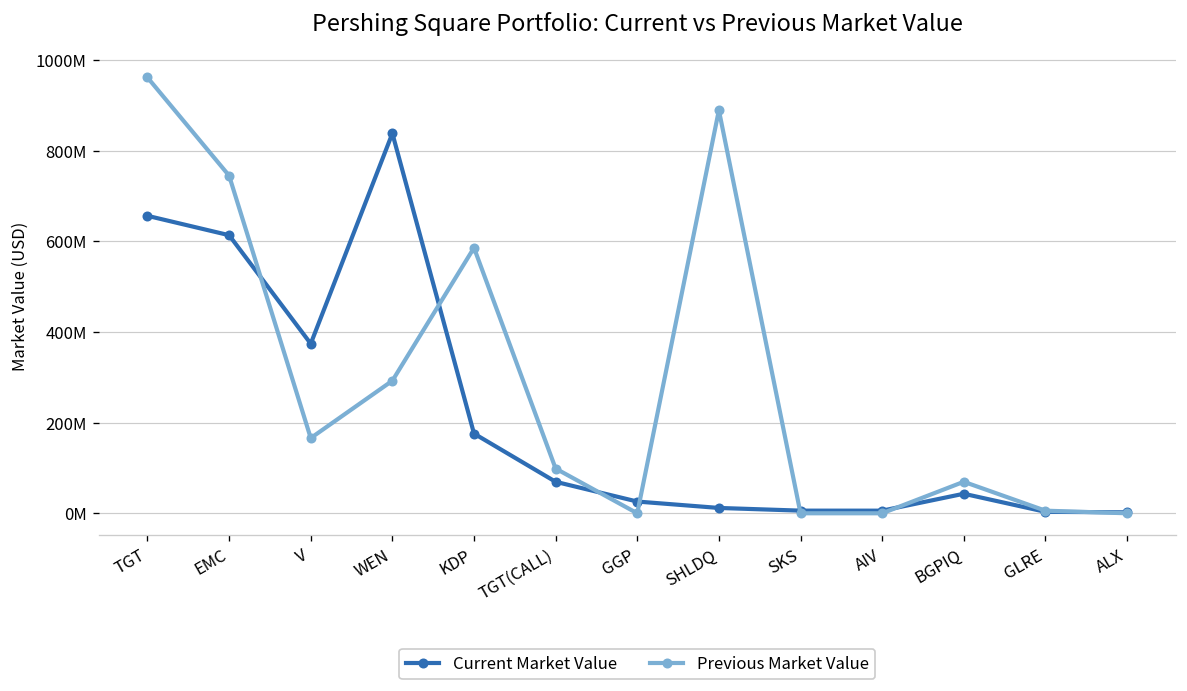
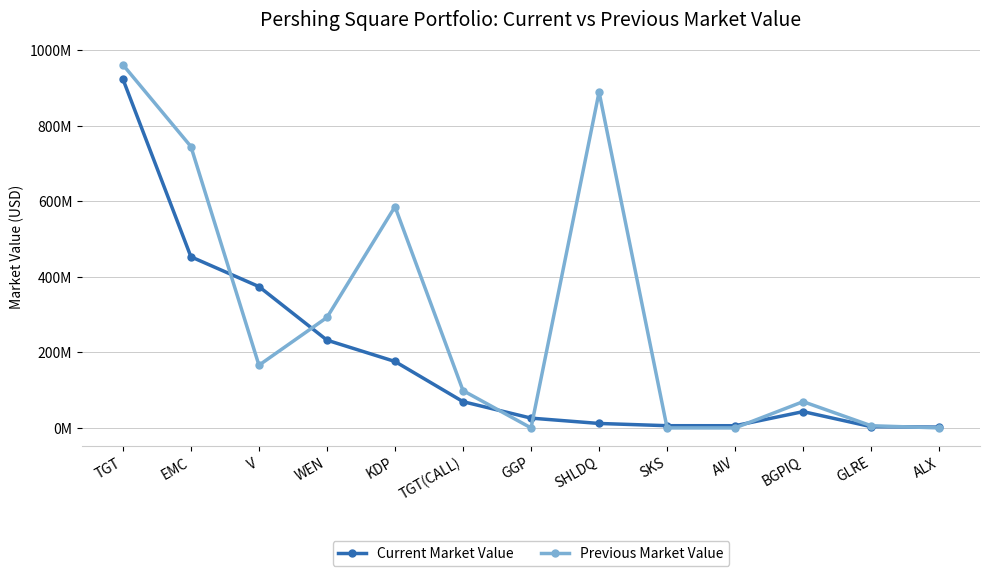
  {
    "Current Market Value": {
-     "TGT": 660000000,
-     "EMC": 610000000,
+     "TGT": 920000000,
+     "EMC": 450000000,
      "V": 370000000,
-     "WEN": 840000000,
+     "WEN": 230000000,
      "KDP": 180000000,
      "TGT(CALL)": 70000000,
      "GGP": 30000000,
      "SHLDQ": 10000000,
      "BGPIQ": 40000000
    },
    "Previous Market Value": {
      "TGT": 960000000,
      "EMC": 750000000,
      "V": 170000000,
      "WEN": 290000000,
      "KDP": 590000000,
      "TGT(CALL)": 100000000,
      "GGP": 0,
      "SHLDQ": 890000000,
      "BGPIQ": 70000000
    }
  }
